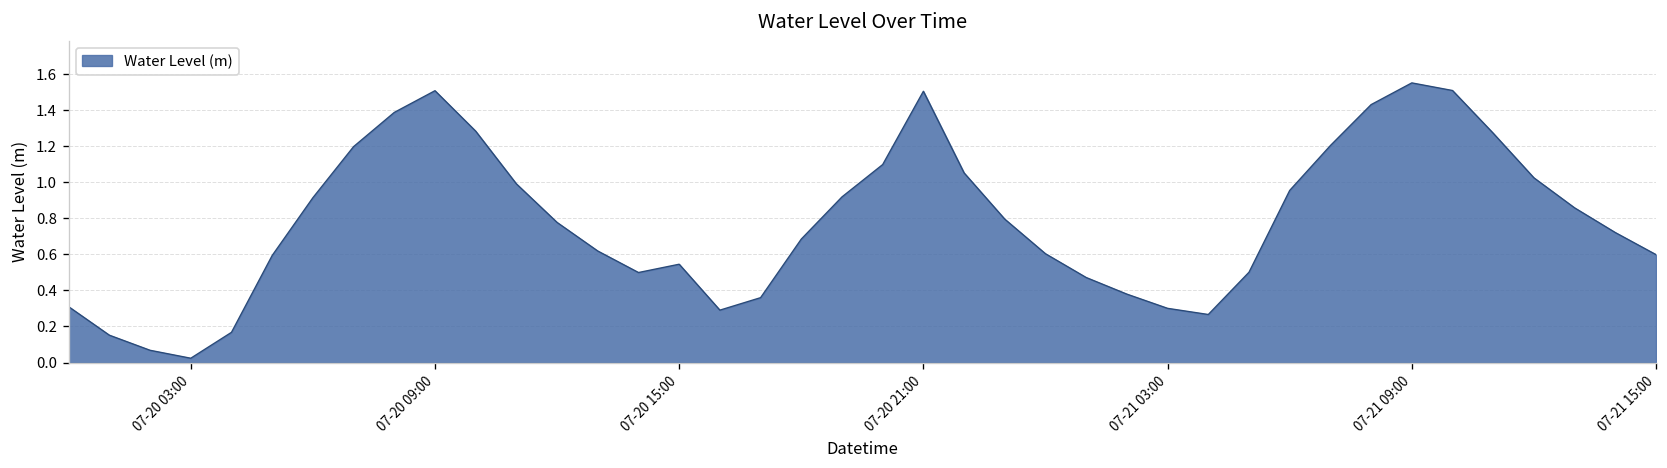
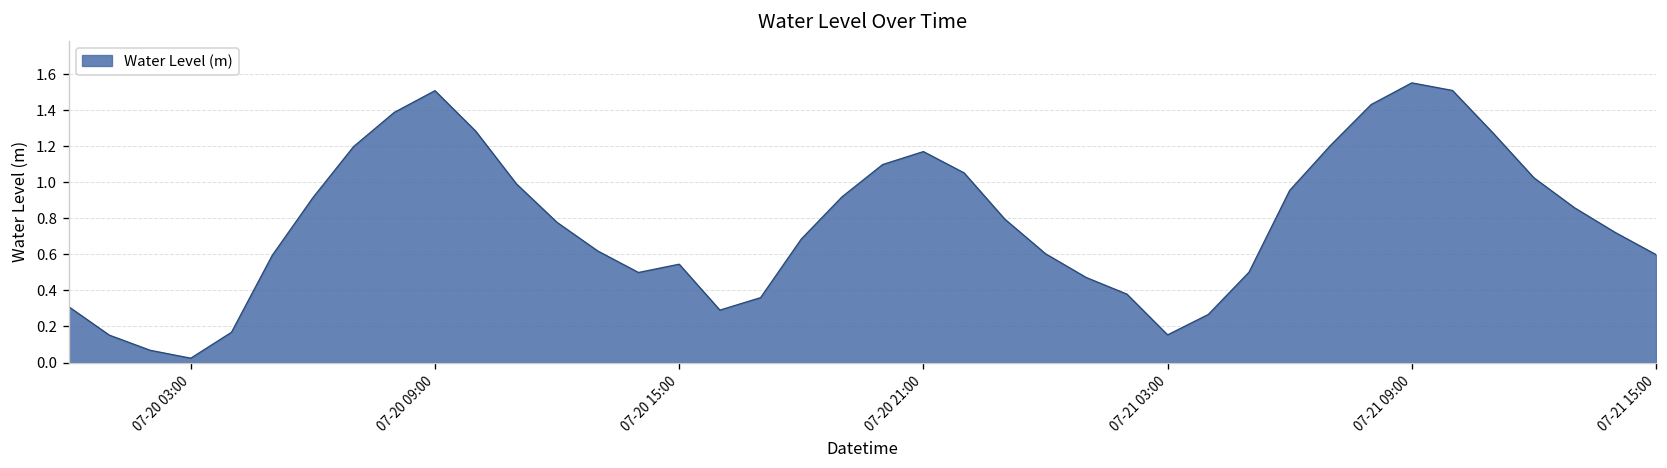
  {
    "07-20 03:00": 0.02,
    "07-20 09:00": 1.51,
    "07-20 15:00": 0.55,
-   "07-20 21:00": 1.51,
-   "07-21 03:00": 0.30,
+   "07-20 21:00": 1.17,
+   "07-21 03:00": 0.15,
    "07-21 09:00": 1.55,
    "07-21 15:00": 0.60
  }
